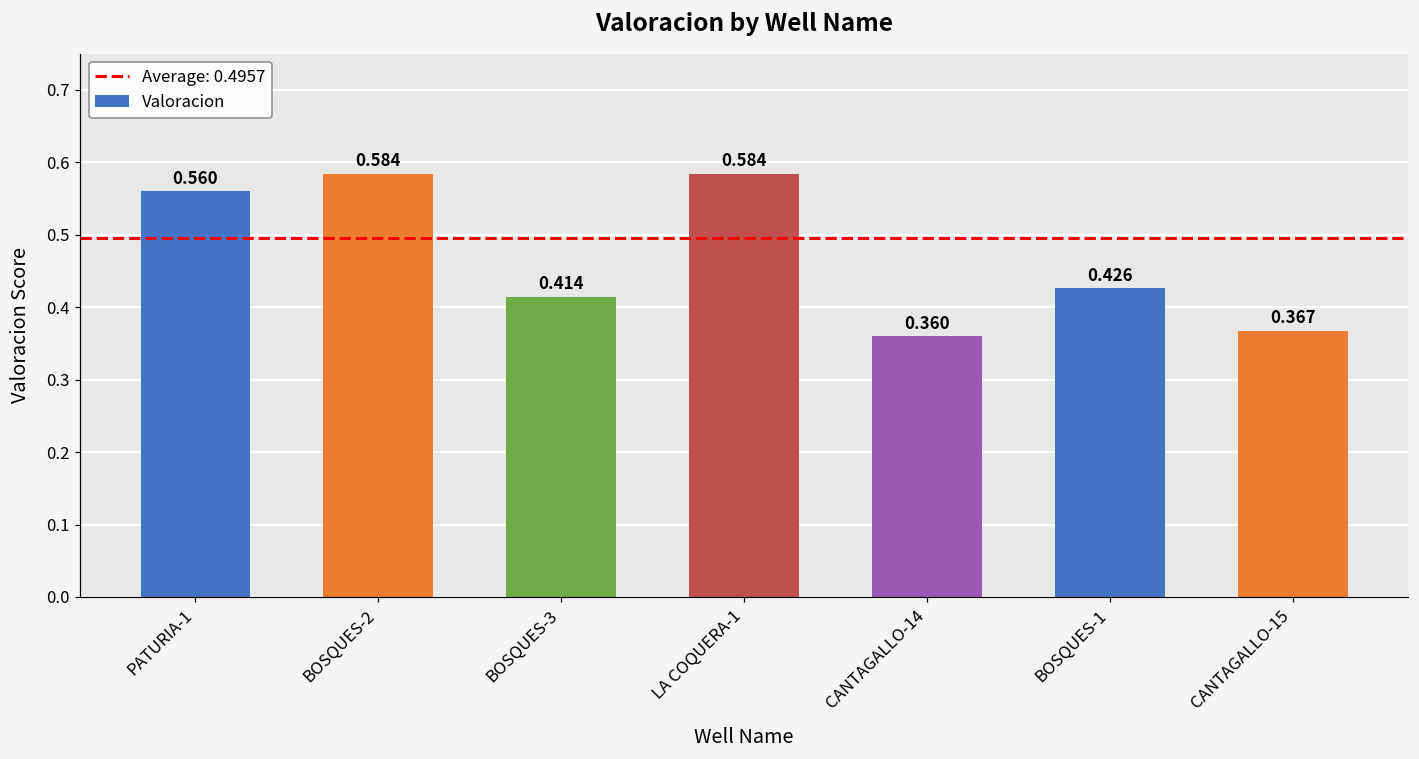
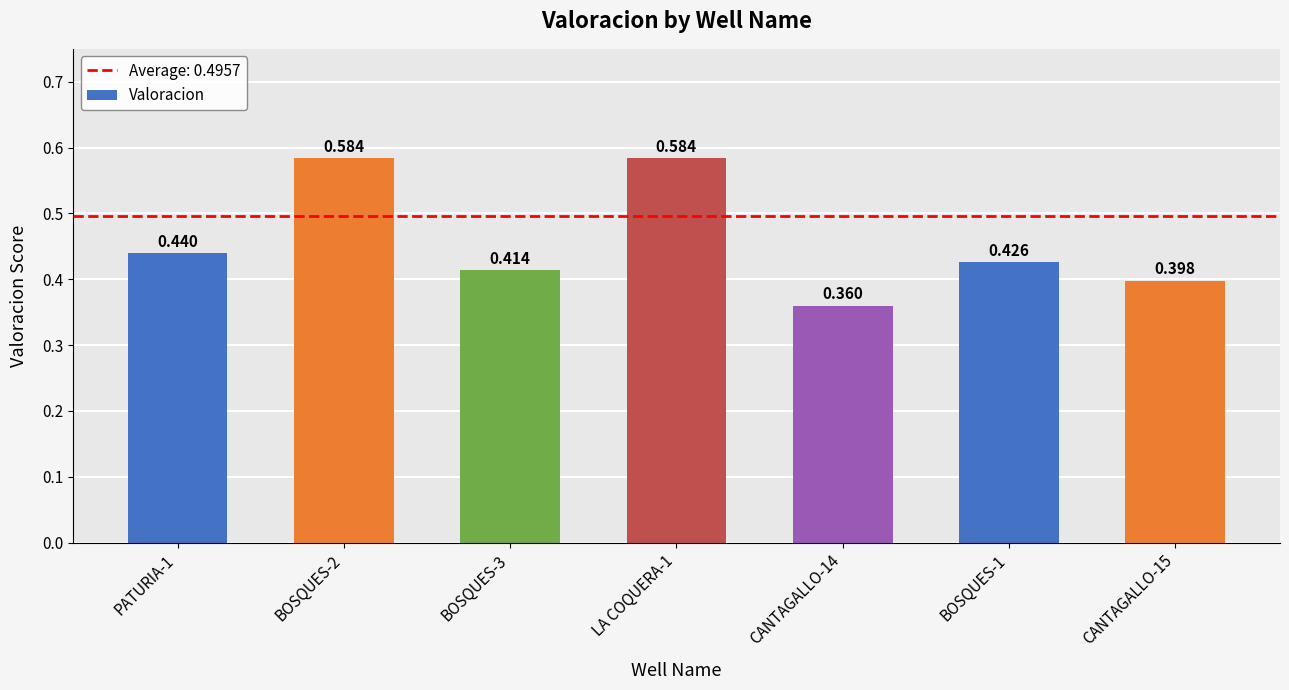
  {
-   "PATURIA-1": 0.560,
+   "PATURIA-1": 0.440,
    "BOSQUES-2": 0.584,
    "BOSQUES-3": 0.414,
    "LA COQUERA-1": 0.584,
    "CANTAGALLO-14": 0.360,
    "BOSQUES-1": 0.426,
-   "CANTAGALLO-15": 0.367
+   "CANTAGALLO-15": 0.398
  }
